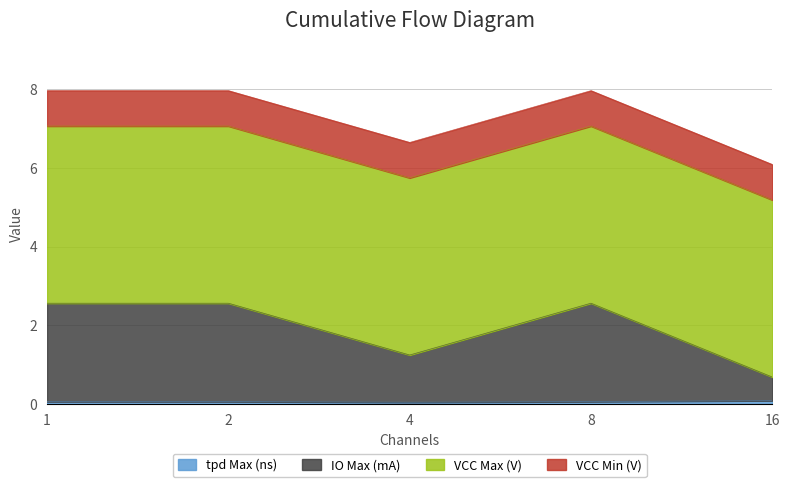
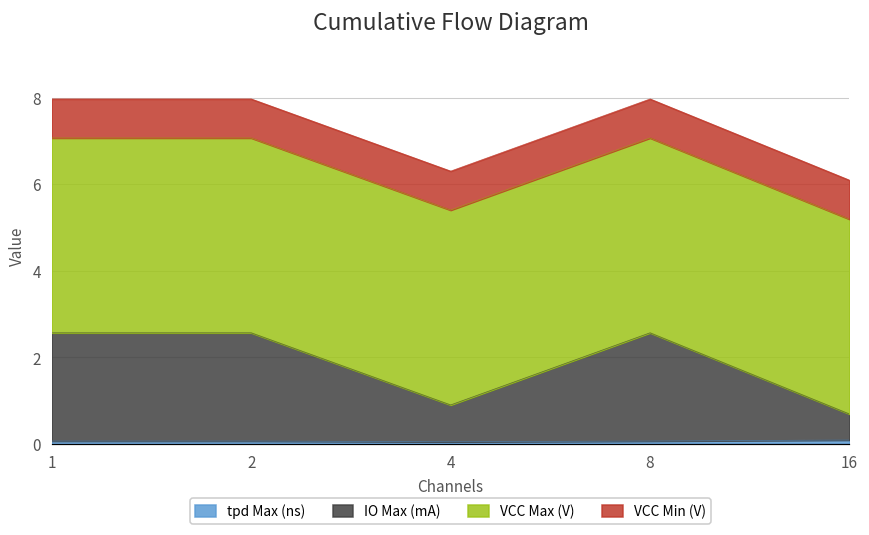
  {
    "tpd Max (ns)": {
      "1": 0.1,
      "2": 0.1,
      "4": 0.1,
      "8": 0.1,
      "16": 0.1
    },
    "IO Max (mA)": {
      "1": 2.5,
      "2": 2.5,
-     "4": 1.2,
+     "4": 0.9,
      "8": 2.5,
      "16": 0.6
    },
    "VCC Max (V)": {
      "1": 4.5,
      "2": 4.5,
      "4": 4.5,
      "8": 4.5,
      "16": 4.5
    },
    "VCC Min (V)": {
      "1": 0.9,
      "2": 0.9,
      "4": 0.9,
      "8": 0.9,
      "16": 0.9
    }
  }
